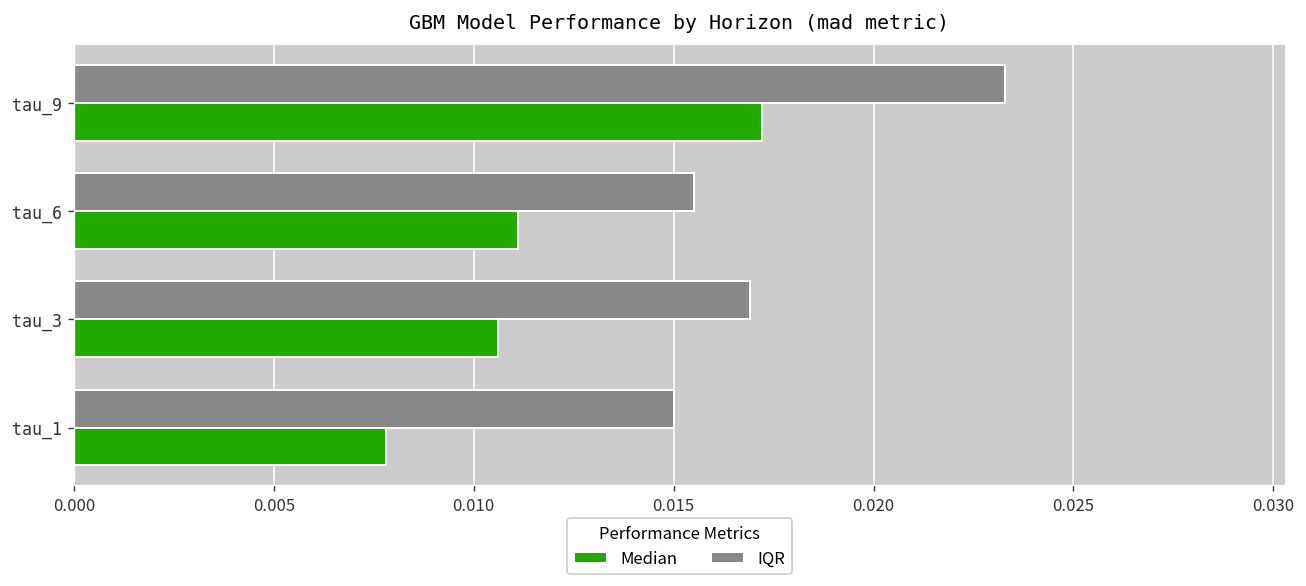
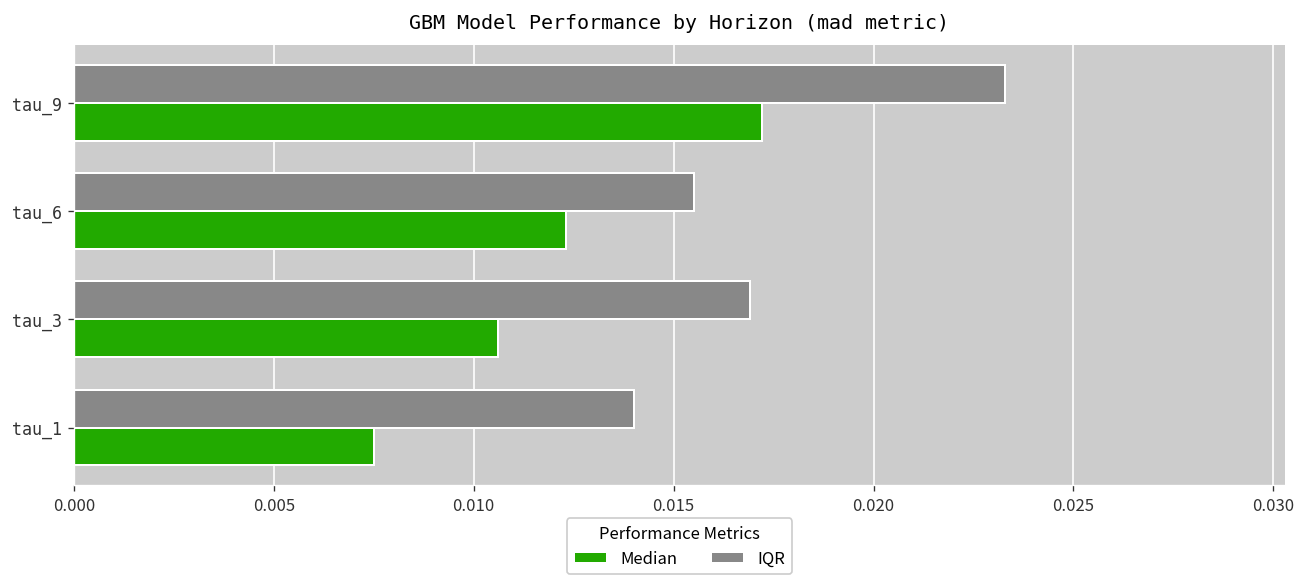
  {
    "Median": {
      "tau_9": 0.0172,
-     "tau_6": 0.0111,
+     "tau_6": 0.0123,
      "tau_3": 0.0106,
-     "tau_1": 0.0078
+     "tau_1": 0.0075
    },
    "IQR": {
      "tau_9": 0.0233,
      "tau_6": 0.0155,
      "tau_3": 0.0169,
-     "tau_1": 0.015
+     "tau_1": 0.014
    }
  }
